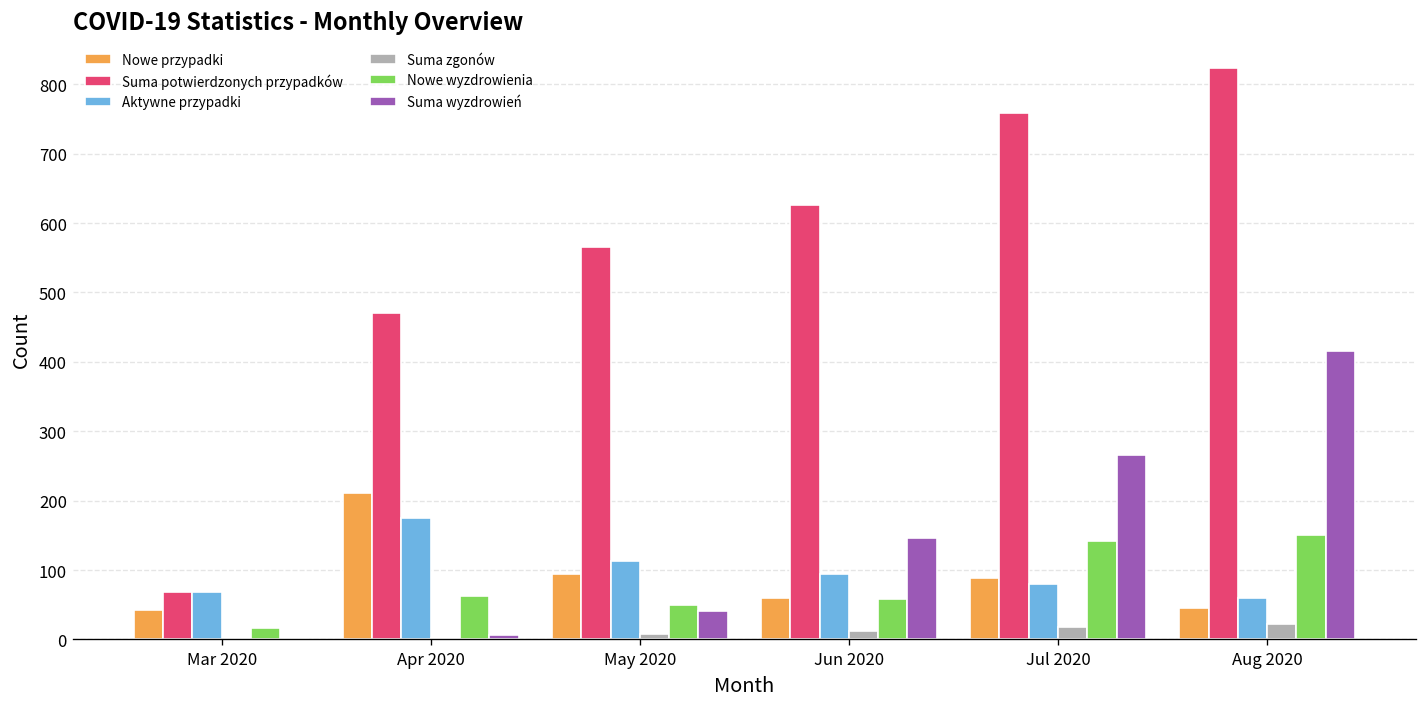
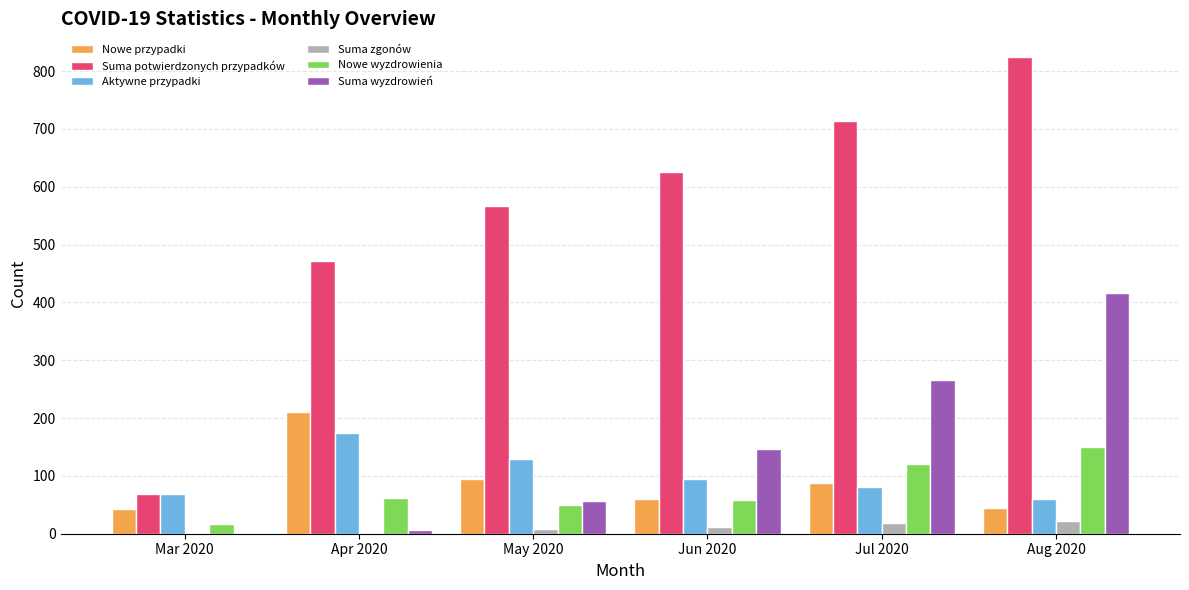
  {
    "Nowe przypadki": {
      "Mar 2020": 40,
      "Apr 2020": 210,
      "May 2020": 100,
      "Jun 2020": 60,
      "Jul 2020": 90,
      "Aug 2020": 50
    },
    "Suma potwierdzonych przypadków": {
      "Mar 2020": 70,
      "Apr 2020": 470,
      "May 2020": 570,
      "Jun 2020": 630,
-     "Jul 2020": 760,
+     "Jul 2020": 710,
      "Aug 2020": 820
    },
    "Aktywne przypadki": {
      "Mar 2020": 70,
      "Apr 2020": 180,
-     "May 2020": 110,
+     "May 2020": 130,
      "Jun 2020": 100,
      "Jul 2020": 80,
      "Aug 2020": 60
    },
    "Suma zgonów": {
      "May 2020": 10,
      "Jun 2020": 10,
      "Jul 2020": 20,
      "Aug 2020": 20
    },
    "Nowe wyzdrowienia": {
      "Mar 2020": 20,
      "Apr 2020": 60,
      "May 2020": 50,
      "Jun 2020": 60,
-     "Jul 2020": 140,
+     "Jul 2020": 120,
      "Aug 2020": 150
    },
    "Suma wyzdrowień": {
      "Mar 2020": 0,
      "Apr 2020": 10,
-     "May 2020": 40,
+     "May 2020": 60,
      "Jun 2020": 150,
      "Jul 2020": 270,
      "Aug 2020": 420
    }
  }
